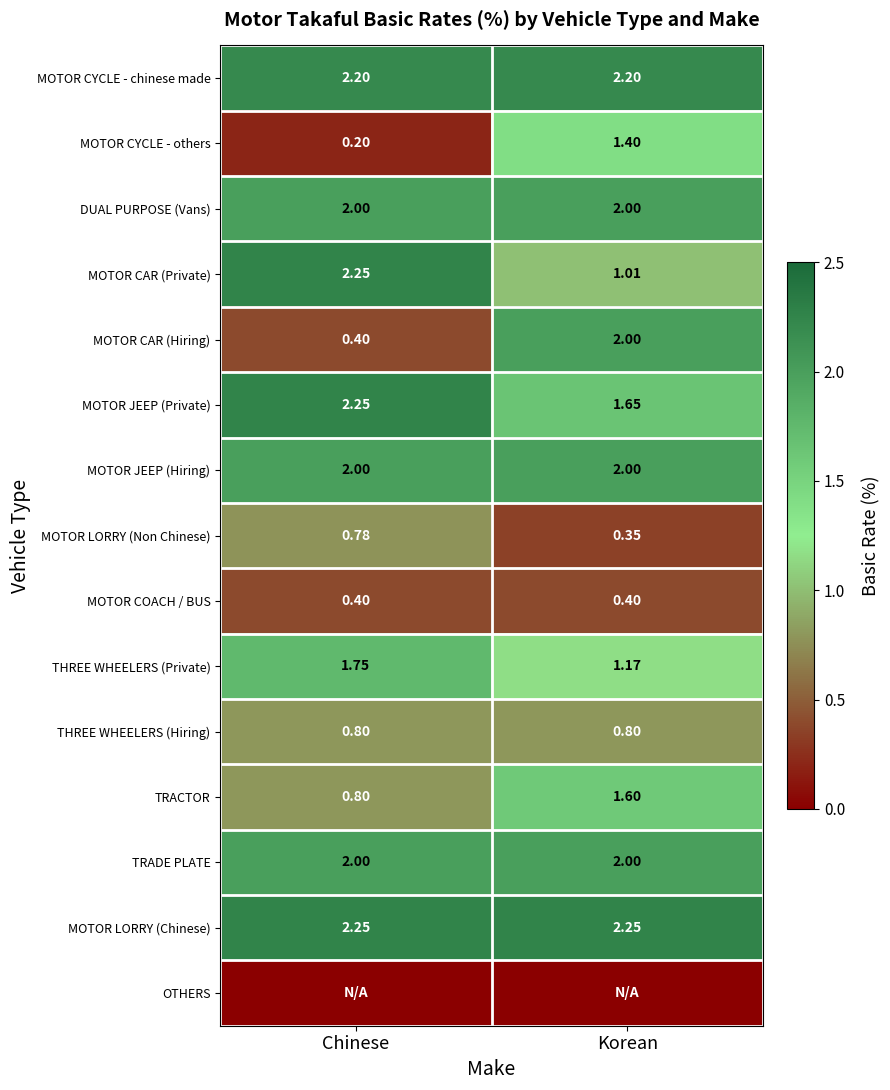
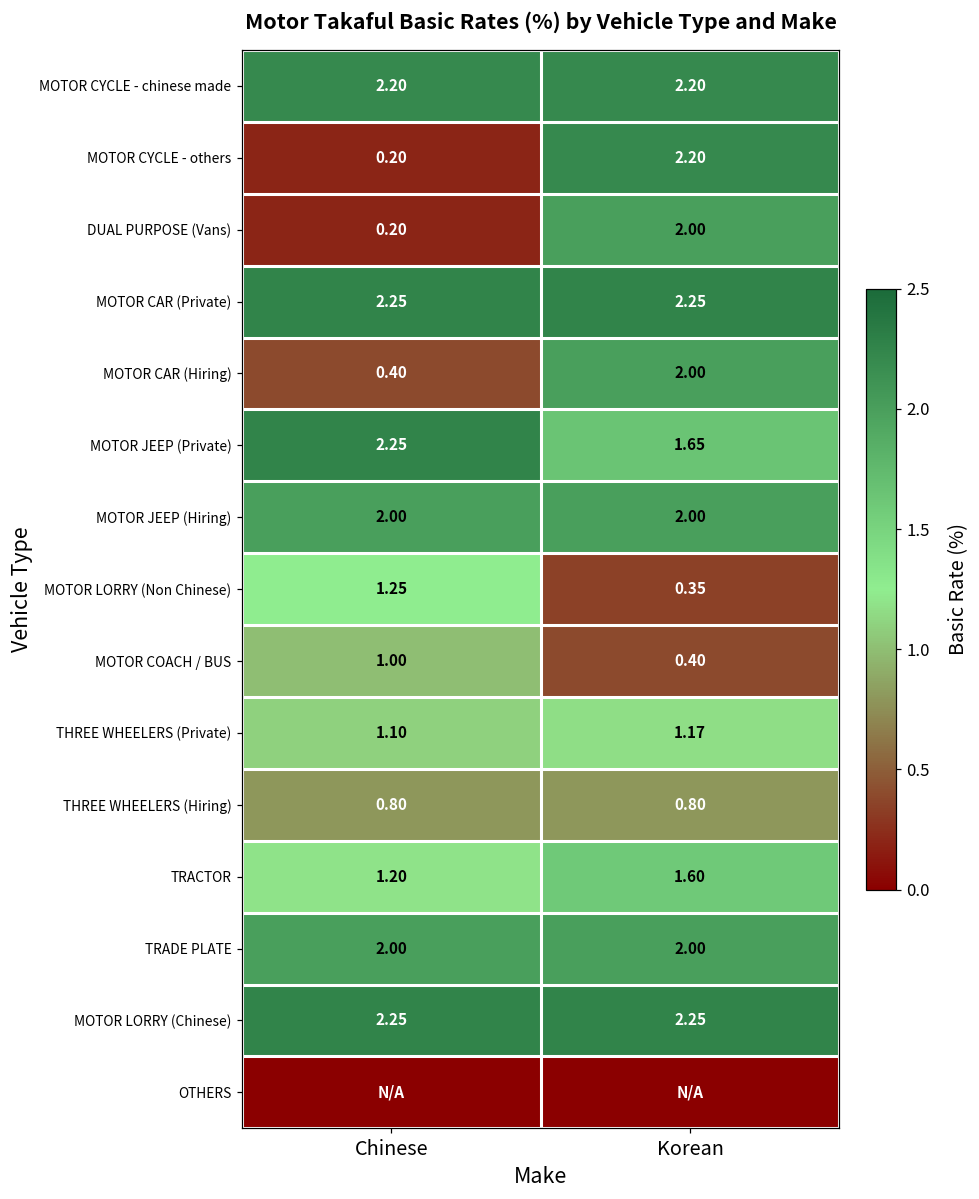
  {
    "MOTOR CYCLE - chinese made": {
      "Chinese": 2.20,
      "Korean": 2.20
    },
    "MOTOR CYCLE - others": {
      "Chinese": 0.20,
-     "Korean": 1.40
+     "Korean": 2.20
    },
    "DUAL PURPOSE (Vans)": {
-     "Chinese": 2.00,
+     "Chinese": 0.20,
      "Korean": 2.00
    },
    "MOTOR CAR (Private)": {
      "Chinese": 2.25,
-     "Korean": 1.01
+     "Korean": 2.25
    },
    "MOTOR CAR (Hiring)": {
      "Chinese": 0.40,
      "Korean": 2.00
    },
    "MOTOR JEEP (Private)": {
      "Chinese": 2.25,
      "Korean": 1.65
    },
    "MOTOR JEEP (Hiring)": {
      "Chinese": 2.00,
      "Korean": 2.00
    },
    "MOTOR LORRY (Non Chinese)": {
-     "Chinese": 0.78,
+     "Chinese": 1.25,
      "Korean": 0.35
    },
    "MOTOR COACH / BUS": {
-     "Chinese": 0.40,
+     "Chinese": 1.00,
      "Korean": 0.40
    },
    "THREE WHEELERS (Private)": {
-     "Chinese": 1.75,
+     "Chinese": 1.10,
      "Korean": 1.17
    },
    "THREE WHEELERS (Hiring)": {
      "Chinese": 0.80,
      "Korean": 0.80
    },
    "TRACTOR": {
-     "Chinese": 0.80,
+     "Chinese": 1.20,
      "Korean": 1.60
    },
    "TRADE PLATE": {
      "Chinese": 2.00,
      "Korean": 2.00
    },
    "MOTOR LORRY (Chinese)": {
      "Chinese": 2.25,
      "Korean": 2.25
    }
  }
